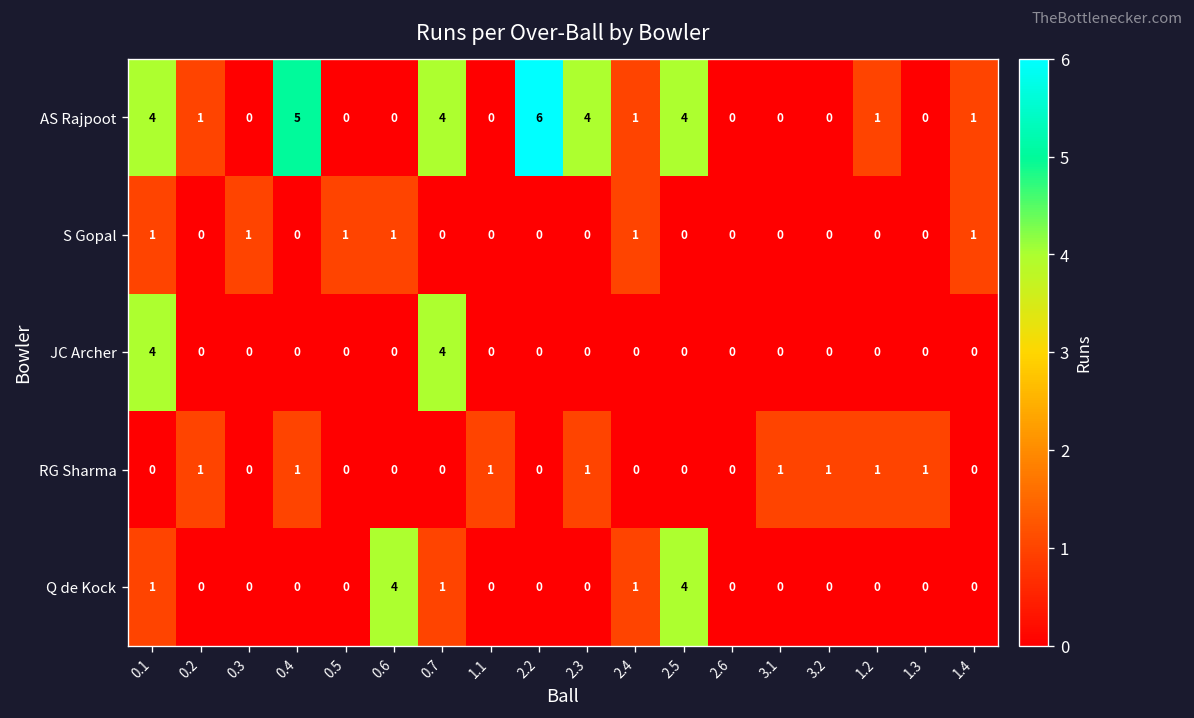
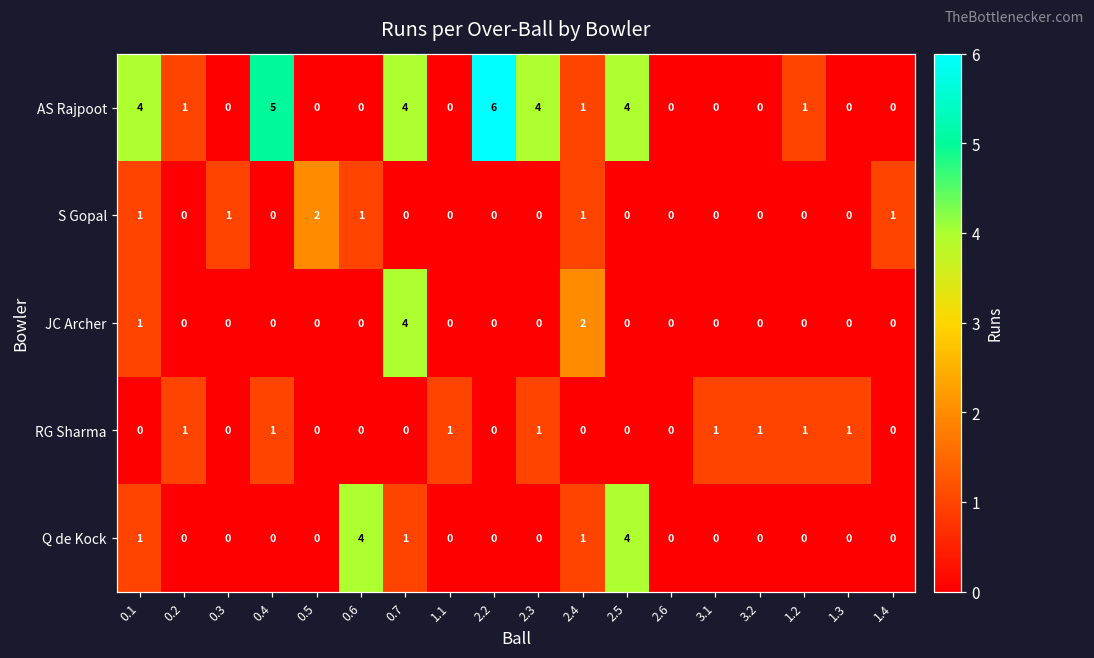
  {
    "AS Rajpoot": {
      "0.1": 4,
      "0.2": 1,
      "0.3": 0,
      "0.4": 5,
      "0.5": 0,
      "0.6": 0,
      "0.7": 4,
      "1.1": 0,
      "2.2": 6,
      "2.3": 4,
      "2.4": 1,
      "2.5": 4,
      "2.6": 0,
      "3.1": 0,
      "3.2": 0,
      "1.2": 1,
      "1.3": 0,
-     "1.4": 1
+     "1.4": 0
    },
    "S Gopal": {
      "0.1": 1,
      "0.2": 0,
      "0.3": 1,
      "0.4": 0,
-     "0.5": 1,
+     "0.5": 2,
      "0.6": 1,
      "0.7": 0,
      "1.1": 0,
      "2.2": 0,
      "2.3": 0,
      "2.4": 1,
      "2.5": 0,
      "2.6": 0,
      "3.1": 0,
      "3.2": 0,
      "1.2": 0,
      "1.3": 0,
      "1.4": 1
    },
    "JC Archer": {
-     "0.1": 4,
+     "0.1": 1,
      "0.2": 0,
      "0.3": 0,
      "0.4": 0,
      "0.5": 0,
      "0.6": 0,
      "0.7": 4,
      "1.1": 0,
      "2.2": 0,
      "2.3": 0,
-     "2.4": 0,
+     "2.4": 2,
      "2.5": 0,
      "2.6": 0,
      "3.1": 0,
      "3.2": 0,
      "1.2": 0,
      "1.3": 0,
      "1.4": 0
    },
    "RG Sharma": {
      "0.1": 0,
      "0.2": 1,
      "0.3": 0,
      "0.4": 1,
      "0.5": 0,
      "0.6": 0,
      "0.7": 0,
      "1.1": 1,
      "2.2": 0,
      "2.3": 1,
      "2.4": 0,
      "2.5": 0,
      "2.6": 0,
      "3.1": 1,
      "3.2": 1,
      "1.2": 1,
      "1.3": 1,
      "1.4": 0
    },
    "Q de Kock": {
      "0.1": 1,
      "0.2": 0,
      "0.3": 0,
      "0.4": 0,
      "0.5": 0,
      "0.6": 4,
      "0.7": 1,
      "1.1": 0,
      "2.2": 0,
      "2.3": 0,
      "2.4": 1,
      "2.5": 4,
      "2.6": 0,
      "3.1": 0,
      "3.2": 0,
      "1.2": 0,
      "1.3": 0,
      "1.4": 0
    }
  }
